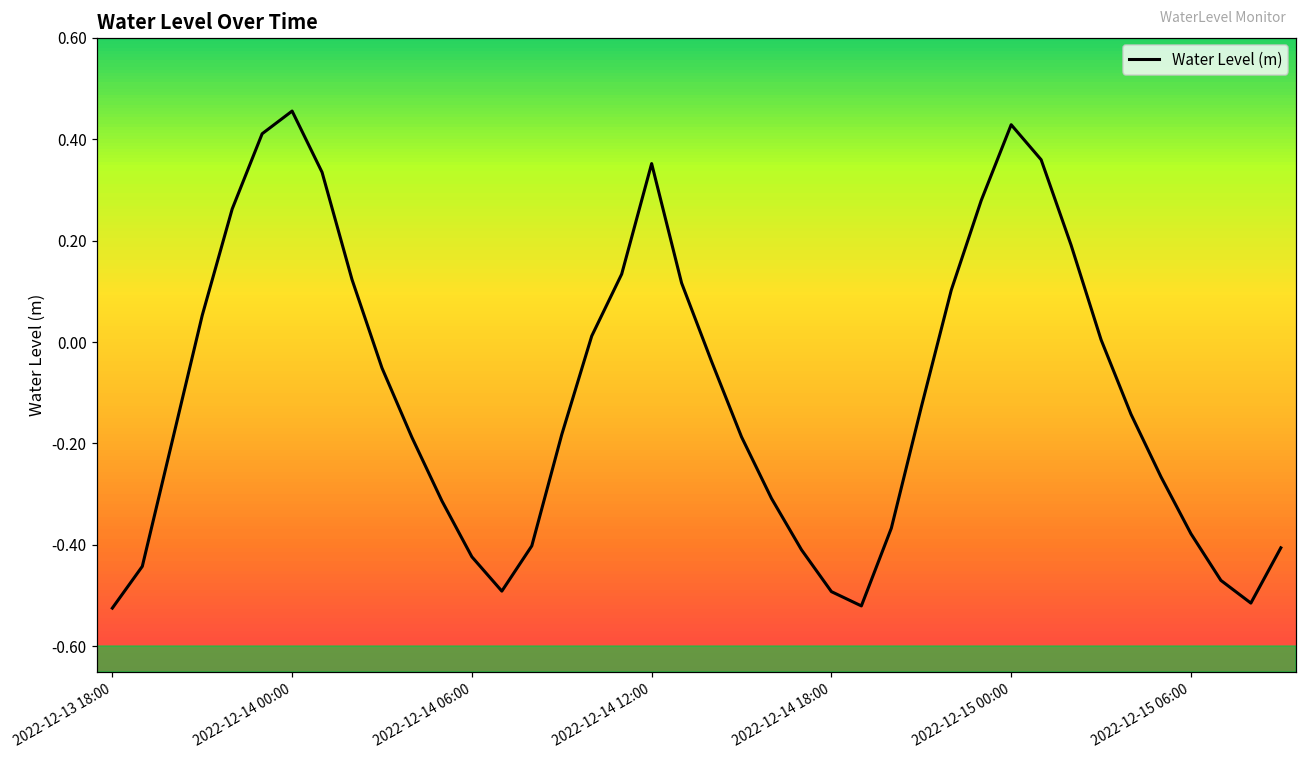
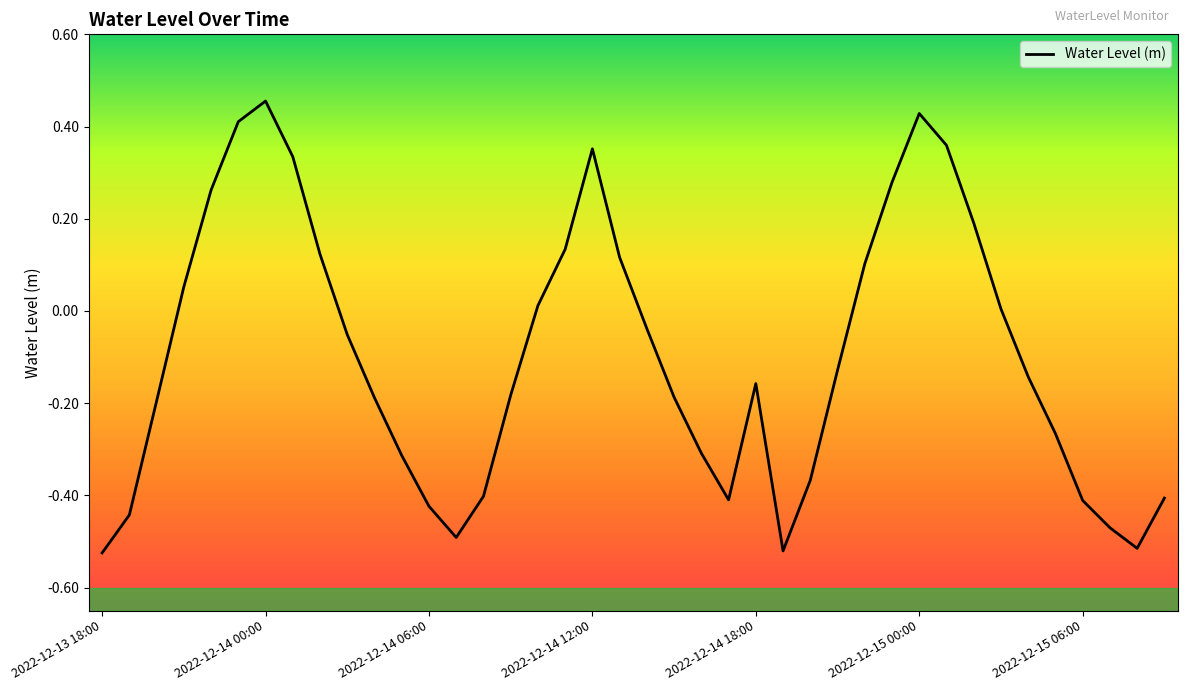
  {
    "2022-12-13 18:00": -0.52,
    "2022-12-14 00:00": 0.46,
    "2022-12-14 06:00": -0.42,
    "2022-12-14 12:00": 0.35,
-   "2022-12-14 18:00": -0.49,
+   "2022-12-14 18:00": -0.16,
    "2022-12-15 00:00": 0.43,
-   "2022-12-15 06:00": -0.38
+   "2022-12-15 06:00": -0.41
  }
